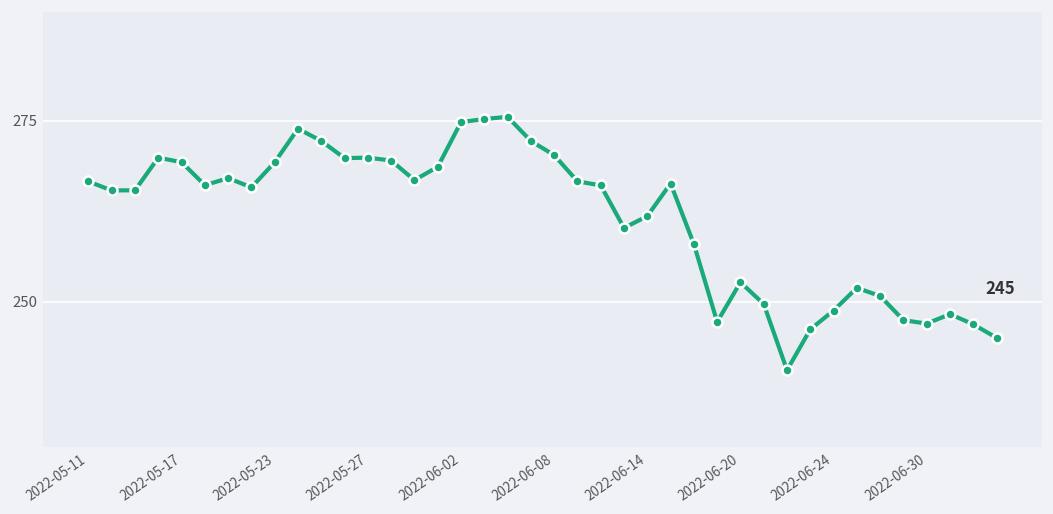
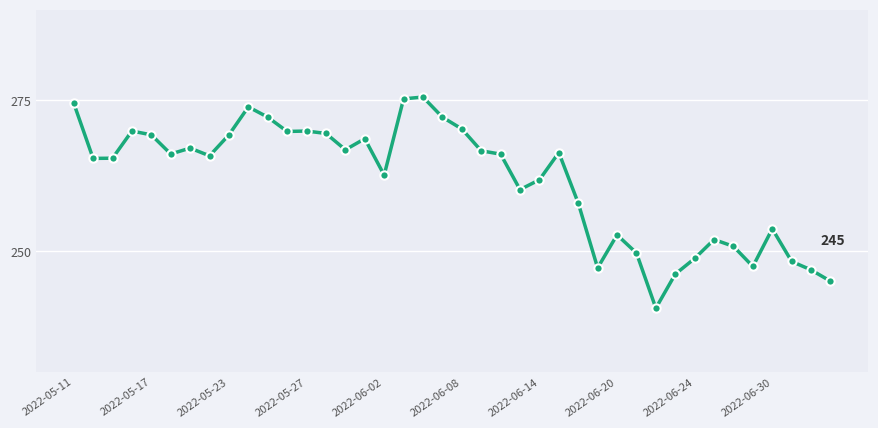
  {
-   "2022-05-11": 267,
+   "2022-05-11": 275,
    "2022-05-17": 269,
    "2022-05-23": 269,
    "2022-05-27": 270,
-   "2022-06-02": 275,
+   "2022-06-02": 263,
    "2022-06-08": 270,
    "2022-06-14": 262,
    "2022-06-20": 253,
    "2022-06-24": 249,
-   "2022-06-30": 247
+   "2022-06-30": 254
  }
